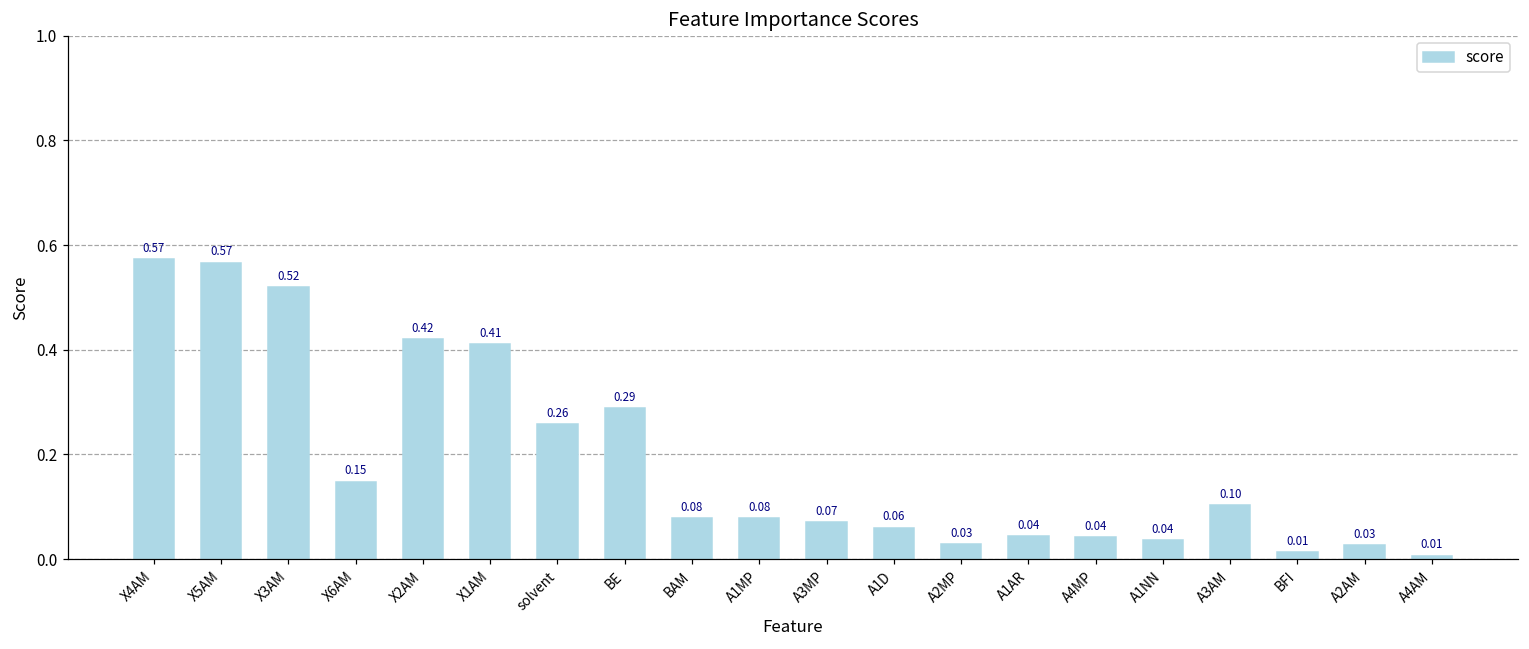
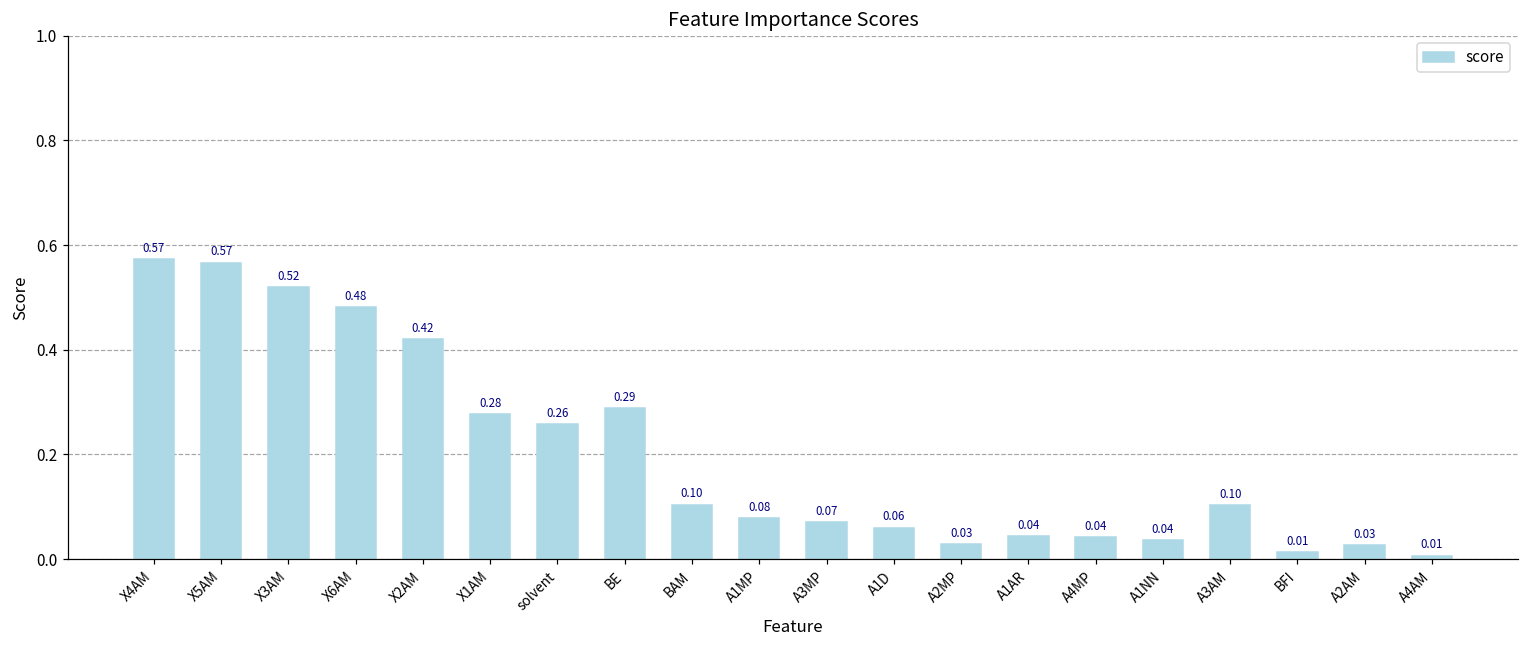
  {
    "X4AM": 0.57,
    "X5AM": 0.57,
    "X3AM": 0.52,
-   "X6AM": 0.15,
+   "X6AM": 0.48,
    "X2AM": 0.42,
-   "X1AM": 0.41,
+   "X1AM": 0.28,
    "solvent": 0.26,
    "BE": 0.29,
-   "BAM": 0.08,
+   "BAM": 0.10,
    "A1MP": 0.08,
    "A3MP": 0.07,
    "A1D": 0.06,
    "A2MP": 0.03,
    "A1AR": 0.04,
    "A4MP": 0.04,
    "A1NN": 0.04,
    "A3AM": 0.10,
    "BFI": 0.01,
    "A2AM": 0.03,
    "A4AM": 0.01
  }
